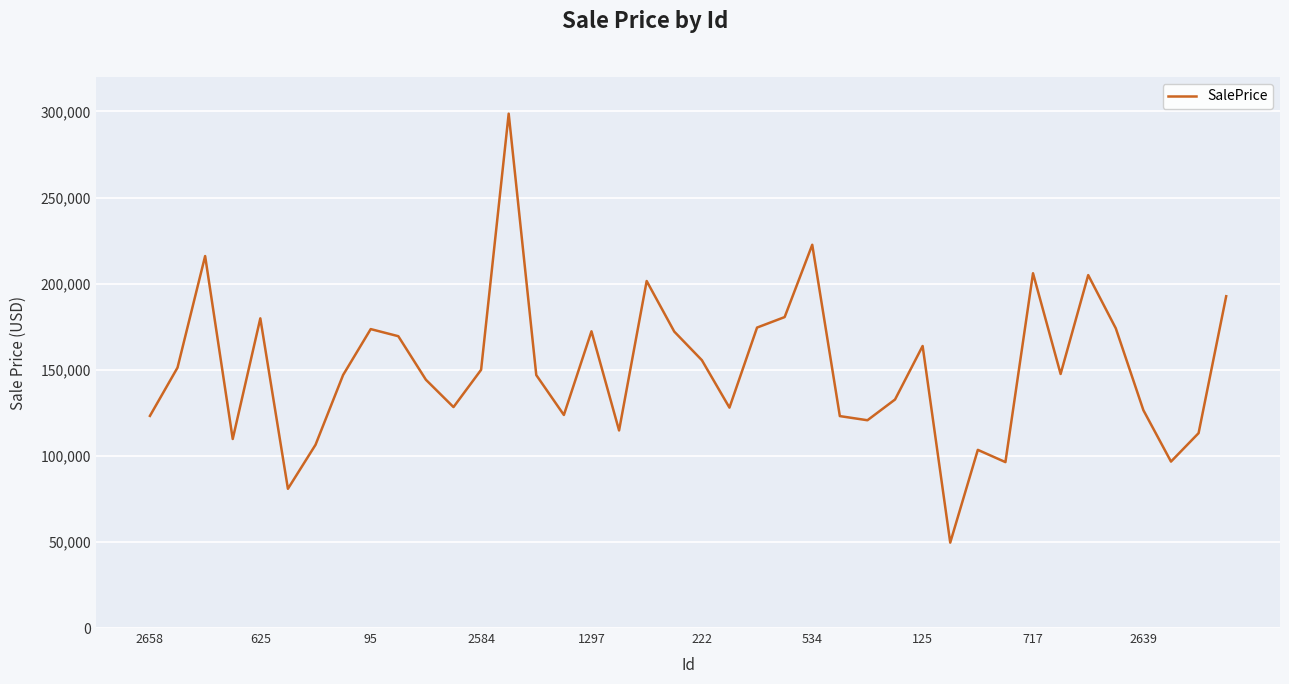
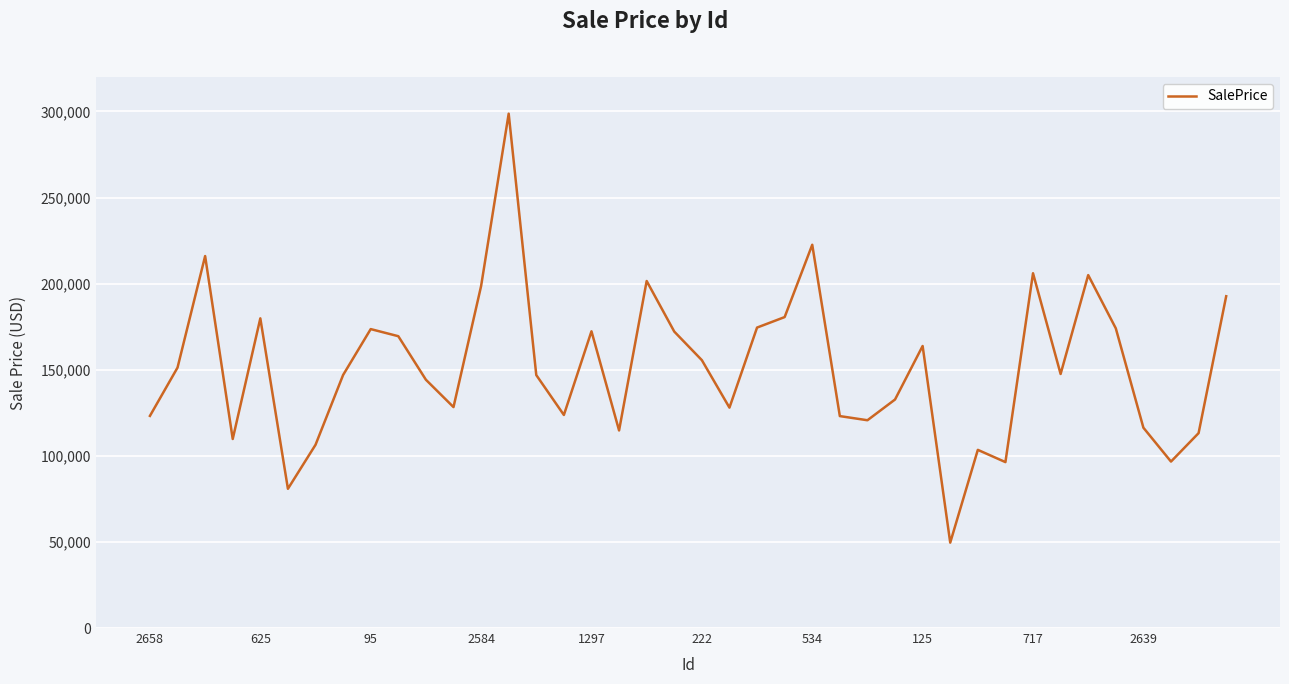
  {
    "2658": "123,000",
    "625": "180,000",
    "95": "174,000",
-   "2584": "150,000",
+   "2584": "199,000",
    "1297": "172,000",
    "222": "156,000",
    "534": "223,000",
    "125": "164,000",
    "717": "206,000",
-   "2639": "126,000"
+   "2639": "116,000"
  }
